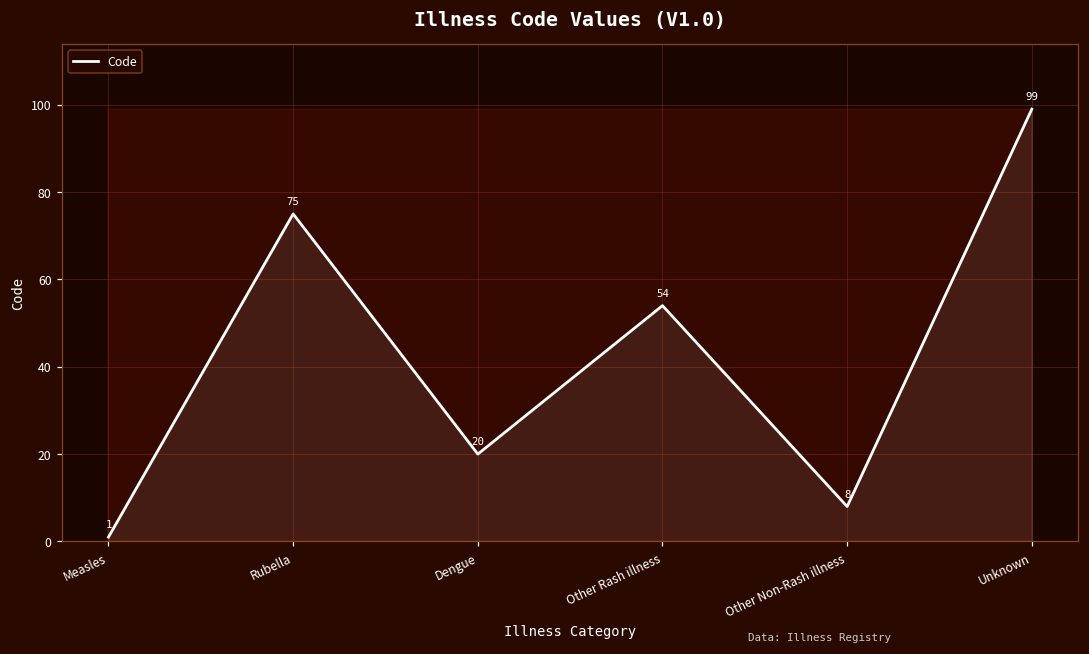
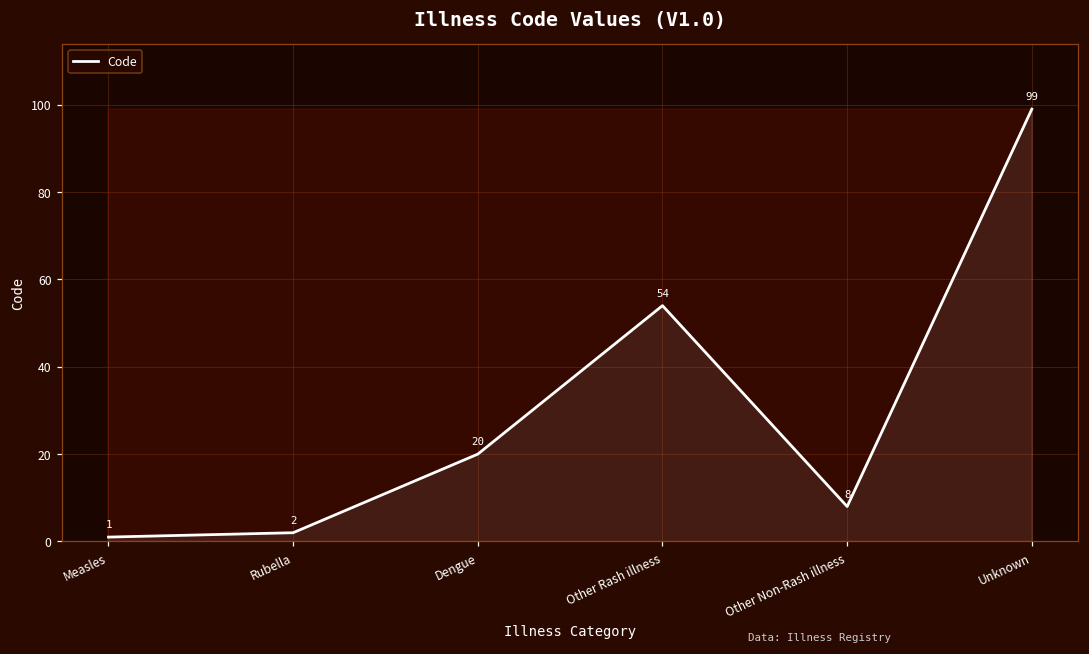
  {
    "Code": {
      "Measles": 1,
-     "Rubella": 75,
+     "Rubella": 2,
      "Dengue": 20,
      "Other Rash illness": 54,
      "Other Non-Rash illness": 8
    }
  }
